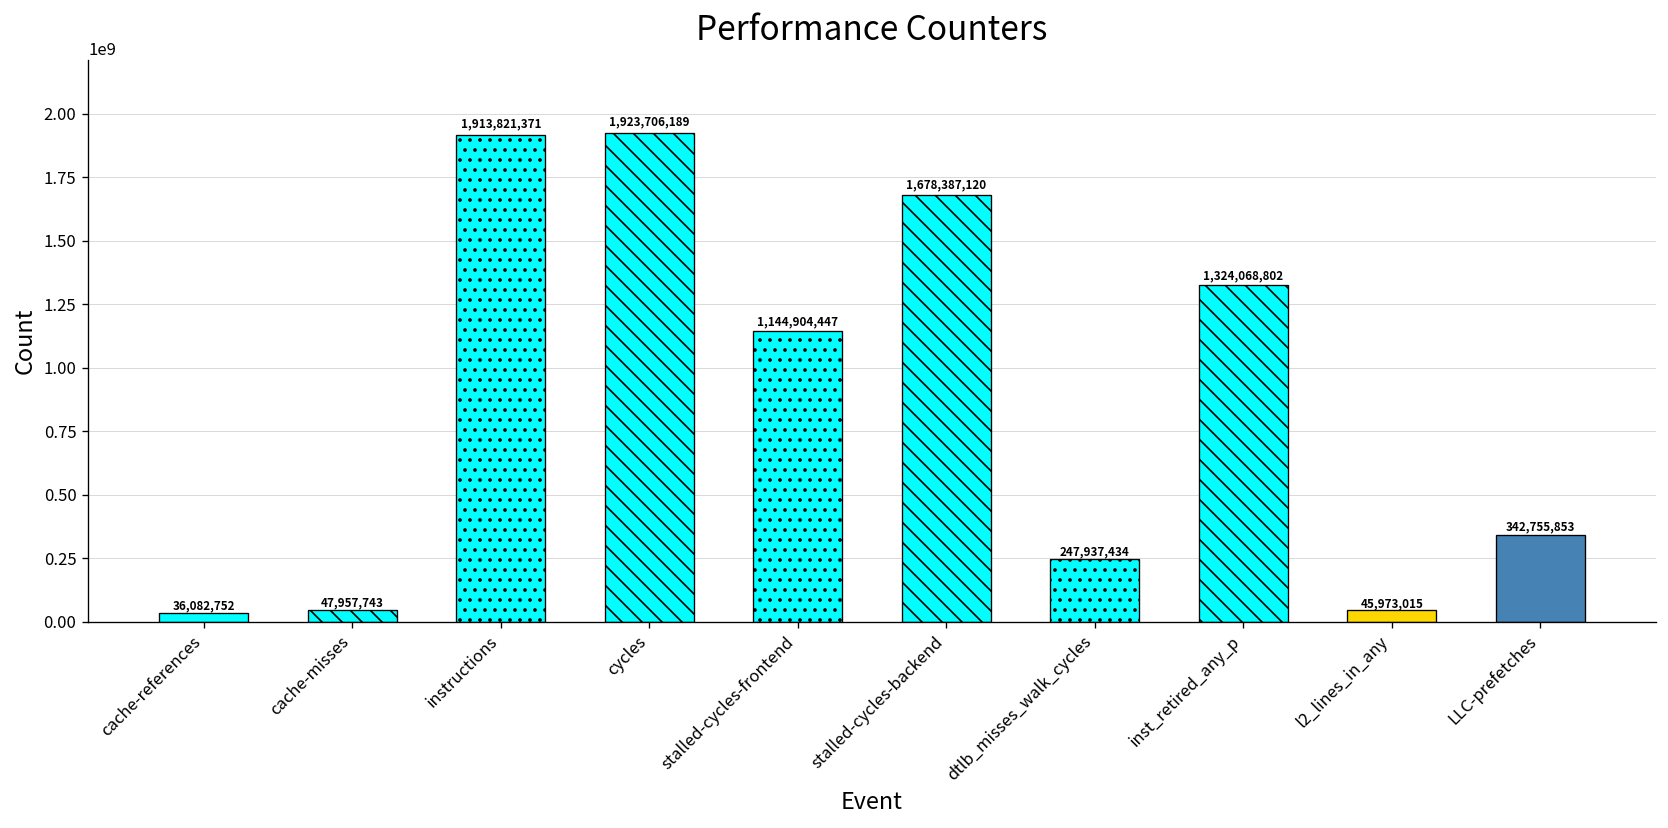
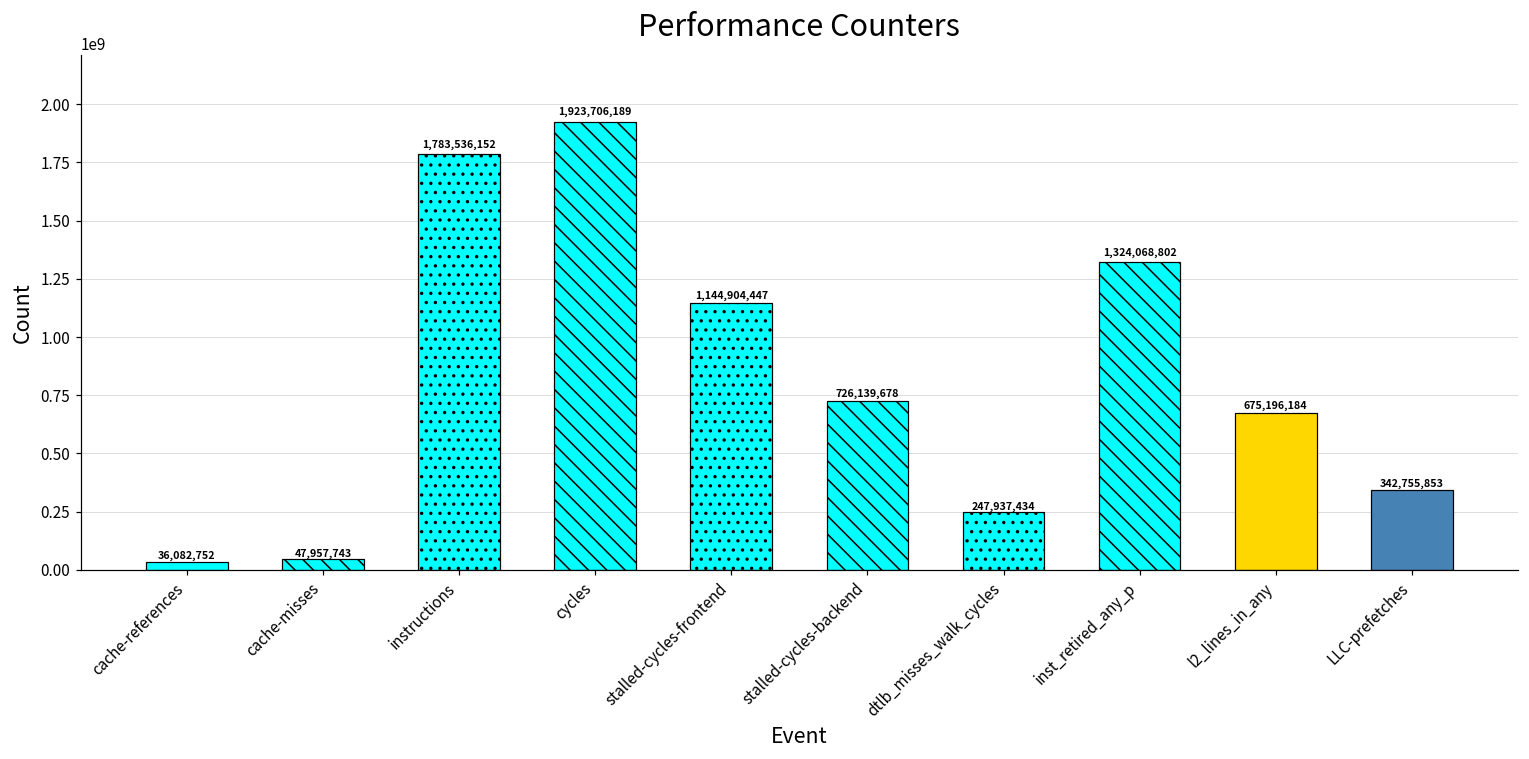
  {
    "cache-references": "36,082,752",
    "cache-misses": "47,957,743",
-   "instructions": "1,913,821,371",
+   "instructions": "1,783,536,152",
    "cycles": "1,923,706,189",
    "stalled-cycles-frontend": "1,144,904,447",
-   "stalled-cycles-backend": "1,678,387,120",
+   "stalled-cycles-backend": "726,139,678",
    "dtlb_misses_walk_cycles": "247,937,434",
    "inst_retired_any_p": "1,324,068,802",
-   "l2_lines_in_any": "45,973,015",
+   "l2_lines_in_any": "675,196,184",
    "LLC-prefetches": "342,755,853"
  }
